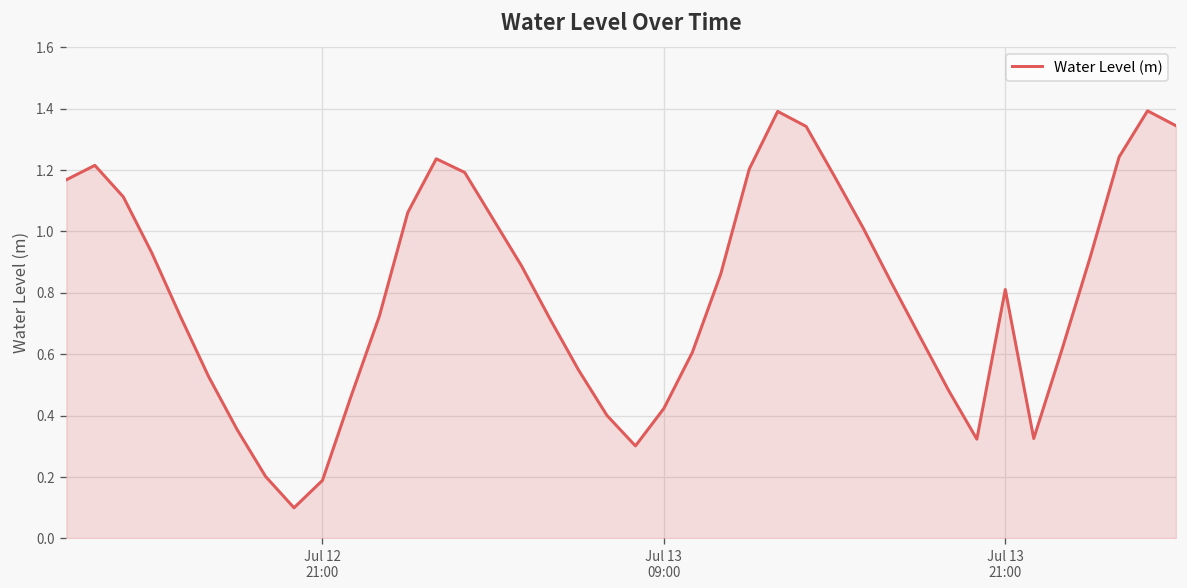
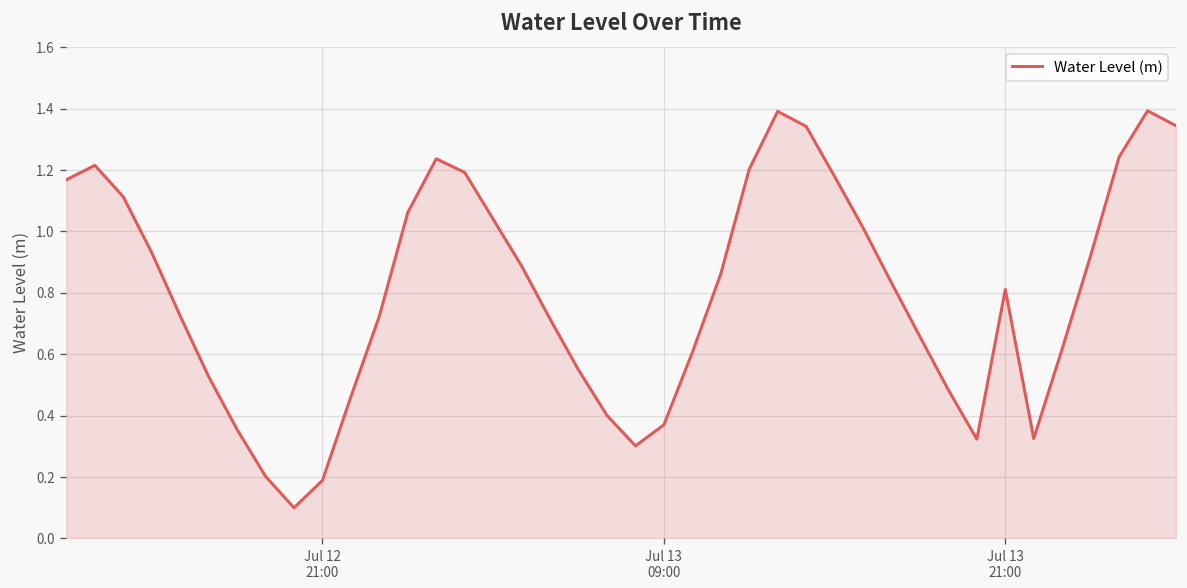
  {
    "Jul 12 21:00": 0.19,
-   "Jul 13 09:00": 0.42,
+   "Jul 13 09:00": 0.37,
    "Jul 13 21:00": 0.81
  }
